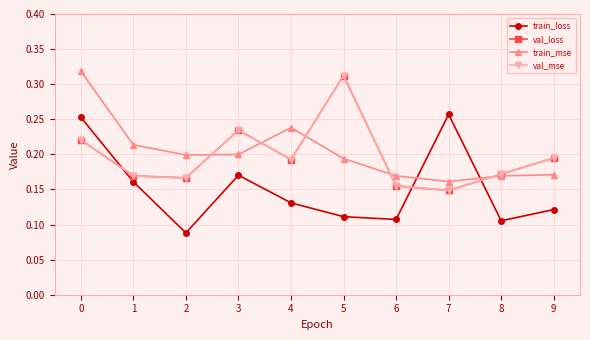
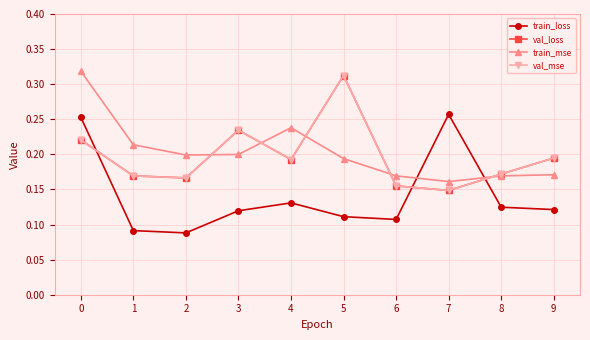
  {
    "train_loss": {
      "0": 0.25,
-     "1": 0.16,
+     "1": 0.09,
      "2": 0.09,
-     "3": 0.17,
+     "3": 0.12,
      "4": 0.13,
      "5": 0.11,
      "6": 0.11,
      "7": 0.26,
-     "8": 0.11,
+     "8": 0.12,
      "9": 0.12
    }
  }
